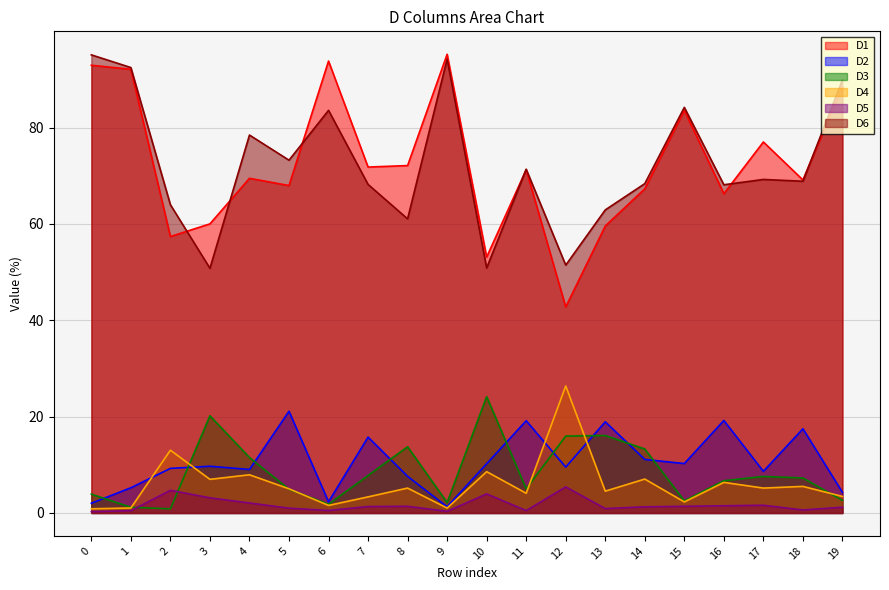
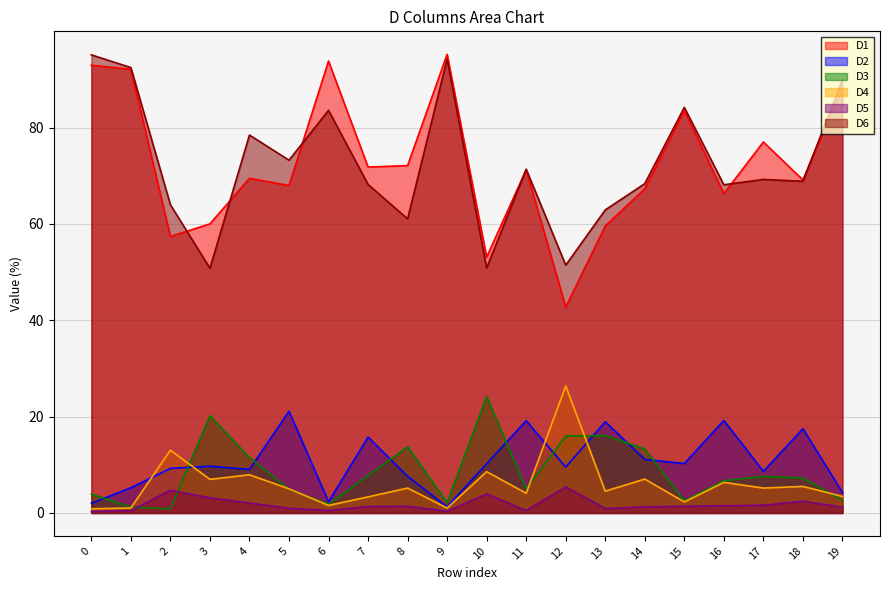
  {
    "D1": {
      "0": 93,
      "2": 57,
      "3": 60,
      "4": 69,
      "5": 68,
      "6": 94,
      "7": 72,
      "8": 72,
      "9": 95,
      "10": 53,
      "12": 43,
      "13": 60,
      "14": 67,
      "15": 84,
      "16": 66,
      "17": 77
    },
    "D2": {
      "0": 2,
      "1": 5,
      "2": 9,
      "3": 10,
      "4": 9,
      "5": 21,
      "7": 16,
      "8": 8,
      "10": 10,
      "11": 19,
      "12": 10,
      "13": 19,
      "14": 11,
      "15": 10,
      "16": 19,
      "17": 9,
      "18": 17,
      "19": 4
    },
    "D3": {
      "0": 4,
      "2": 1,
      "3": 20,
      "4": 12,
      "7": 8,
      "8": 14,
      "9": 2,
      "10": 24,
      "11": 5,
      "12": 16,
      "13": 16,
      "14": 13,
      "17": 8,
      "18": 7,
      "19": 3
    },
    "D4": {
      "0": 1,
      "2": 13,
      "3": 7,
      "4": 8,
      "7": 3,
      "8": 5,
      "10": 9,
      "11": 4,
      "12": 26,
      "13": 5,
      "14": 7,
      "17": 5,
      "18": 6,
      "19": 3
    },
    "D5": {
      "0": 0,
      "1": 0,
      "2": 5,
      "3": 3,
      "4": 2,
      "5": 1,
      "6": 1,
      "7": 1,
      "8": 1,
      "9": 0,
      "10": 4,
      "11": 0,
      "12": 5,
      "13": 1,
      "14": 1,
      "15": 1,
      "16": 1,
      "17": 2,
-     "18": 1,
+     "18": 2,
      "19": 1
    },
    "D6": {
      "0": 95,
      "2": 64,
      "3": 51,
      "4": 78,
      "5": 73,
      "6": 84,
      "7": 68,
      "8": 61,
      "9": 94,
      "10": 51,
      "12": 51,
      "13": 63,
      "14": 68,
      "15": 84,
      "16": 68,
      "17": 69
    }
  }
